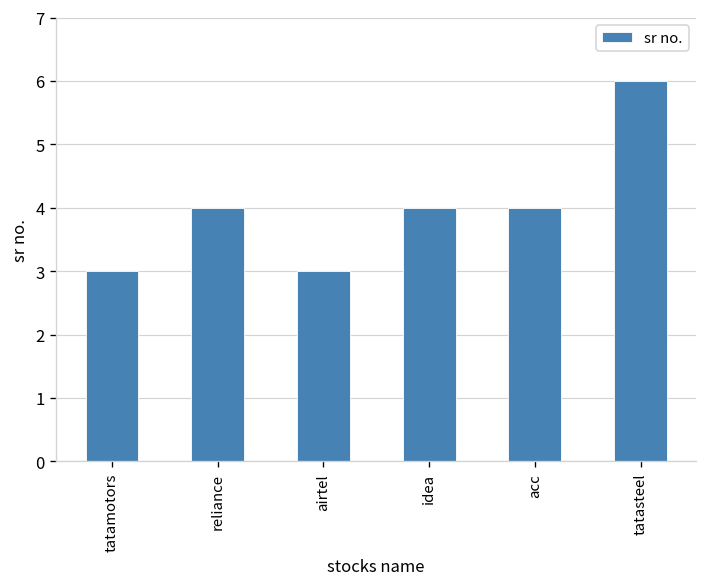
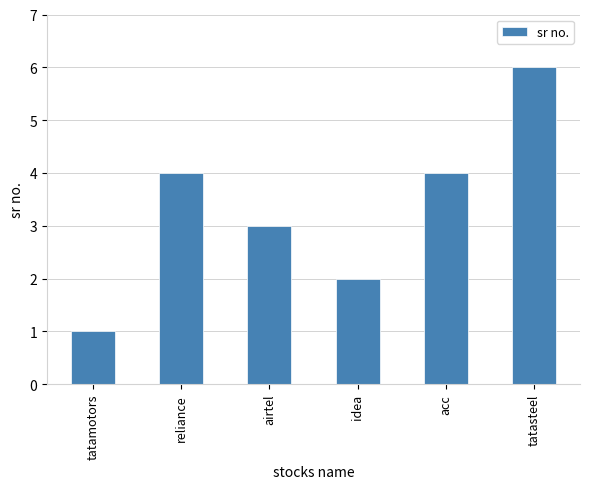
  {
-   "tatamotors": 3,
+   "tatamotors": 1,
    "reliance": 4,
    "airtel": 3,
-   "idea": 4,
+   "idea": 2,
    "acc": 4,
    "tatasteel": 6
  }
